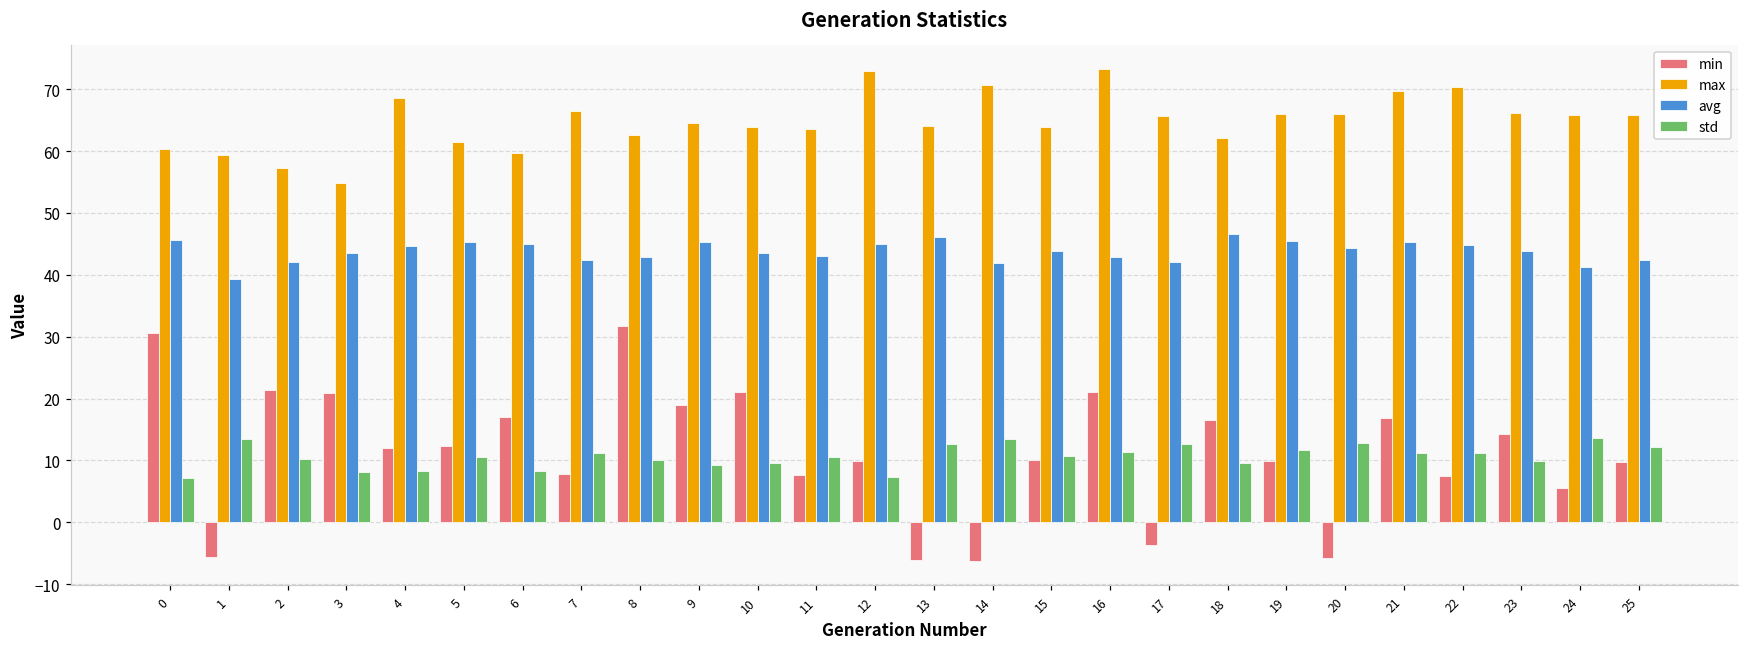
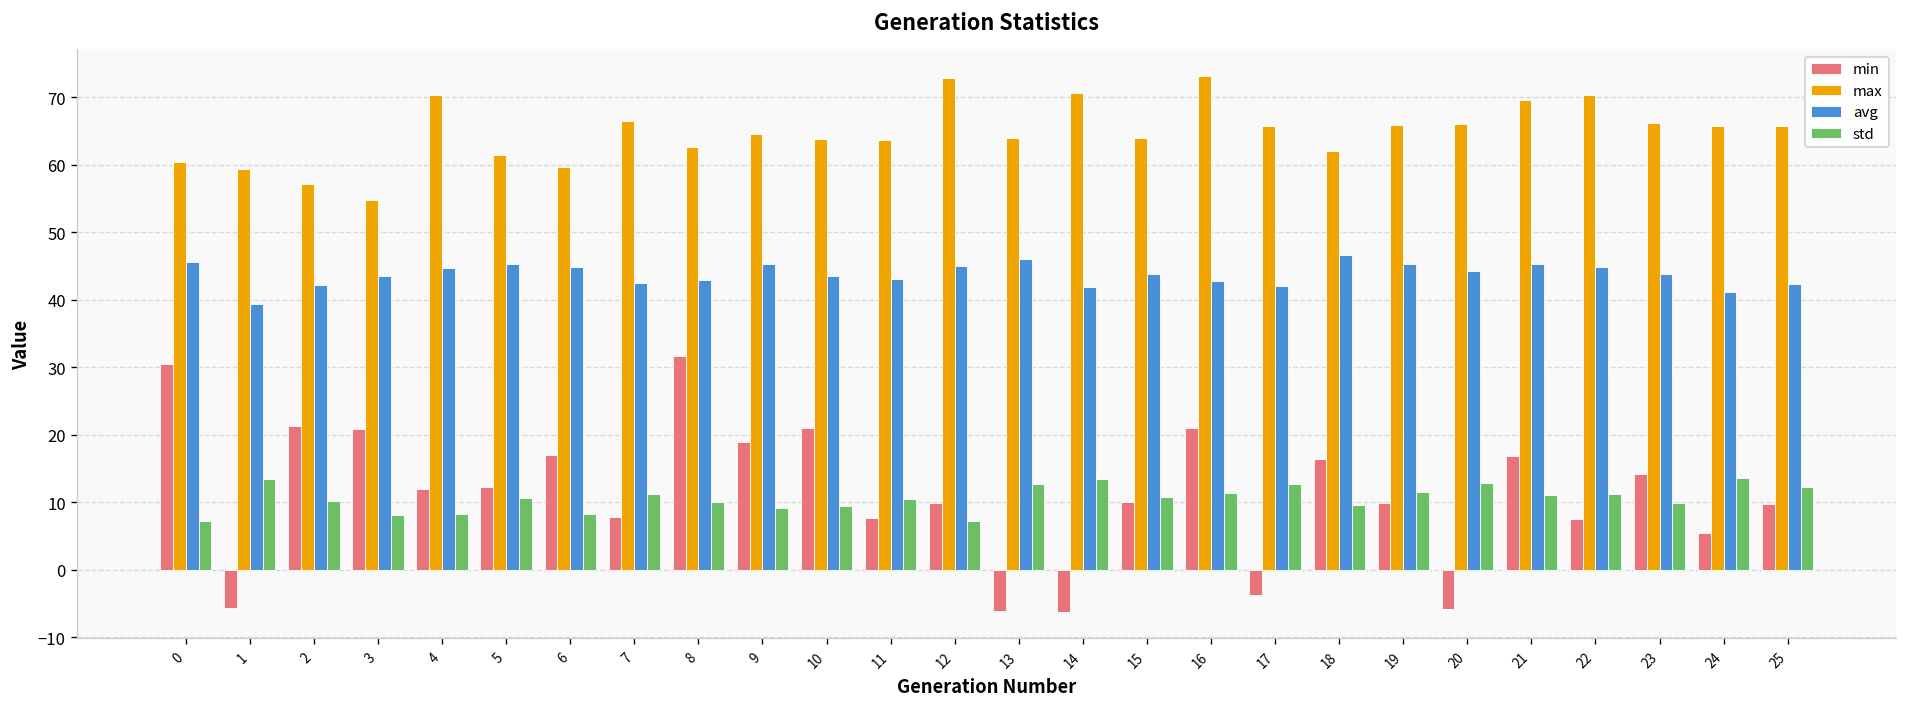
  {
    "min": {
      "0": 31,
      "1": -6,
      "2": 21,
      "3": 21,
      "4": 12,
      "5": 12,
      "6": 17,
      "7": 8,
      "8": 32,
      "9": 19,
      "10": 21,
      "11": 8,
      "12": 10,
      "13": -6,
      "14": -6,
      "15": 10,
      "16": 21,
      "17": -4,
      "18": 16,
      "19": 10,
      "20": -6,
      "21": 17,
      "22": 7,
      "23": 14,
      "24": 6,
      "25": 10
    },
    "max": {
      "0": 60,
      "1": 59,
      "2": 57,
      "3": 55,
-     "4": 69,
+     "4": 70,
      "5": 61,
      "6": 60,
      "7": 66,
      "8": 63,
      "9": 65,
      "10": 64,
      "11": 64,
      "12": 73,
      "13": 64,
      "14": 71,
      "15": 64,
      "16": 73,
      "17": 66,
      "18": 62,
      "19": 66,
      "20": 66,
      "21": 70,
      "22": 70,
      "23": 66,
      "24": 66,
      "25": 66
    },
    "avg": {
      "0": 46,
      "1": 39,
      "2": 42,
      "3": 44,
      "4": 45,
      "5": 45,
      "6": 45,
      "7": 42,
      "8": 43,
      "9": 45,
      "10": 44,
      "11": 43,
      "12": 45,
      "13": 46,
      "14": 42,
      "15": 44,
      "16": 43,
      "17": 42,
      "18": 47,
      "19": 45,
      "20": 44,
      "21": 45,
      "22": 45,
      "23": 44,
      "24": 41,
      "25": 42
    },
    "std": {
      "0": 7,
      "1": 14,
      "2": 10,
      "3": 8,
      "4": 8,
      "5": 11,
      "6": 8,
      "7": 11,
      "8": 10,
      "9": 9,
      "10": 10,
      "11": 11,
      "12": 7,
      "13": 13,
      "14": 14,
      "15": 11,
      "16": 11,
      "17": 13,
      "18": 10,
      "19": 12,
      "20": 13,
      "21": 11,
      "22": 11,
      "23": 10,
      "24": 14,
      "25": 12
    }
  }
